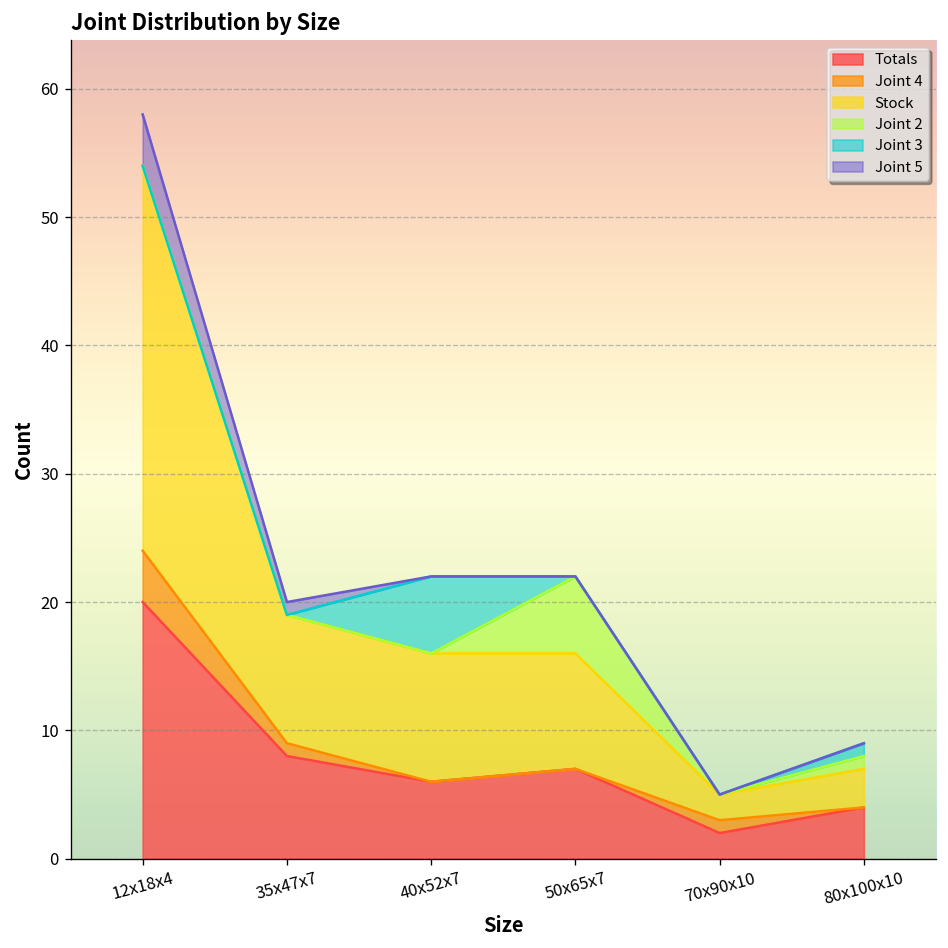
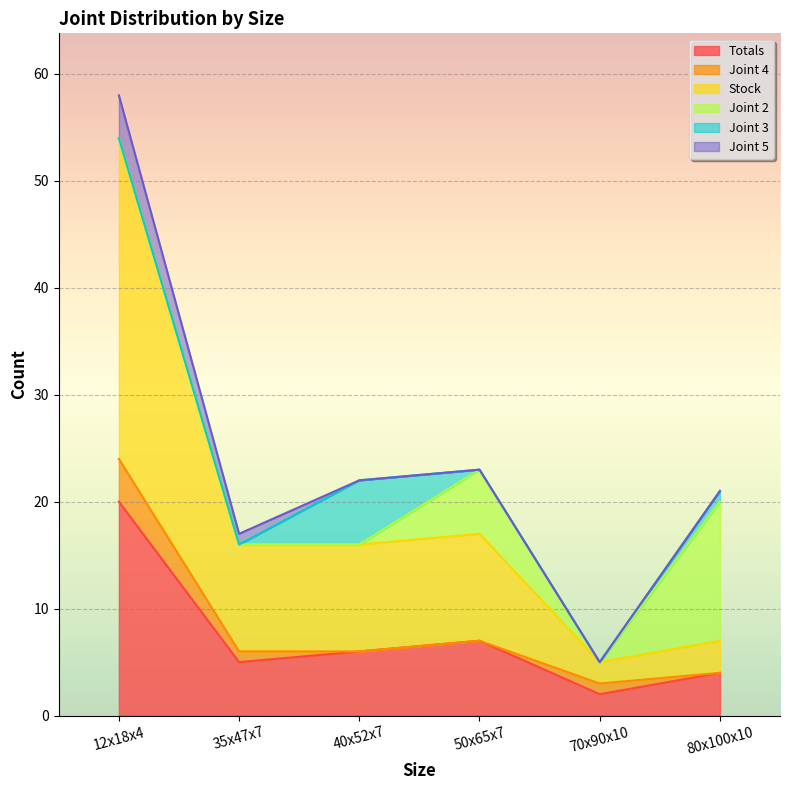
  {
    "Totals": {
      "12x18x4": 20,
-     "35x47x7": 8,
+     "35x47x7": 5,
      "70x90x10": 2
    },
    "Joint 4": {
      "12x18x4": 4,
      "35x47x7": 1,
      "70x90x10": 1
    },
    "Stock": {
-     "50x65x7": 9,
+     "50x65x7": 10,
      "80x100x10": 3
    },
    "Joint 2": {
-     "80x100x10": 1
+     "80x100x10": 13
    },
    "Joint 5": {
      "12x18x4": 4,
      "35x47x7": 1
    }
  }
